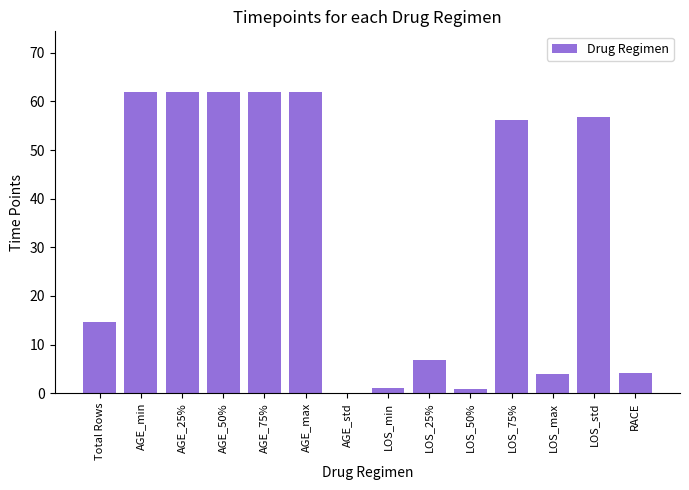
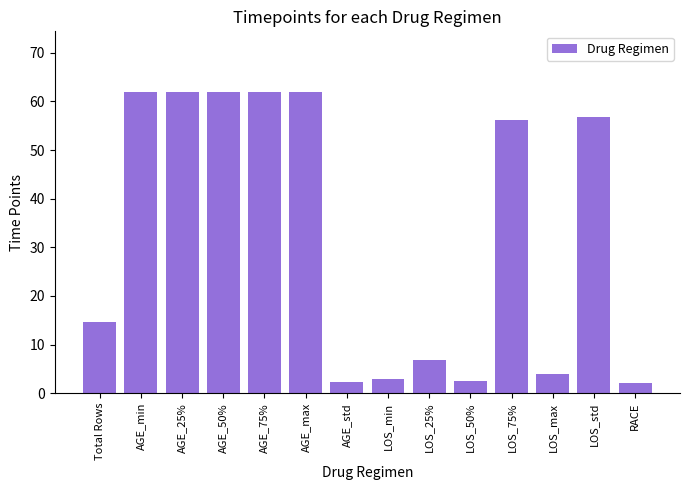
  {
    "Total Rows": 15,
    "AGE_min": 62,
    "AGE_25%": 62,
    "AGE_50%": 62,
    "AGE_75%": 62,
    "AGE_max": 62,
-   "AGE_std": 0,
-   "LOS_min": 1,
+   "AGE_std": 2,
+   "LOS_min": 3,
    "LOS_25%": 7,
-   "LOS_50%": 1,
+   "LOS_50%": 3,
    "LOS_75%": 56,
    "LOS_max": 4,
    "LOS_std": 57,
-   "RACE": 4
+   "RACE": 2
  }
